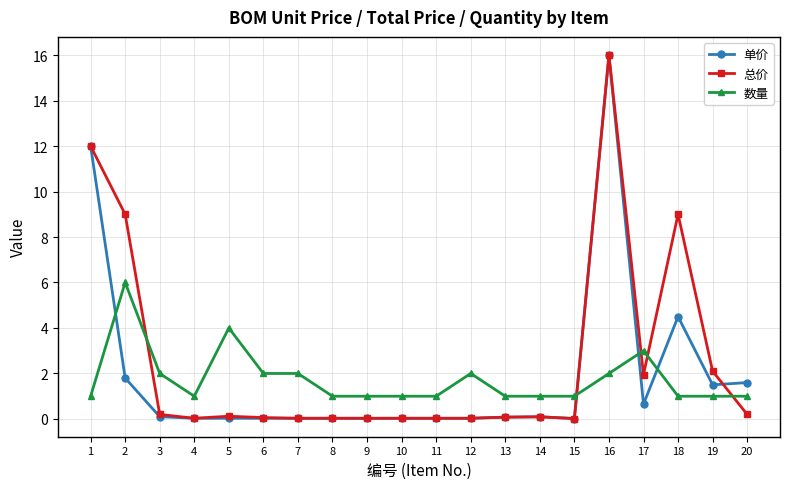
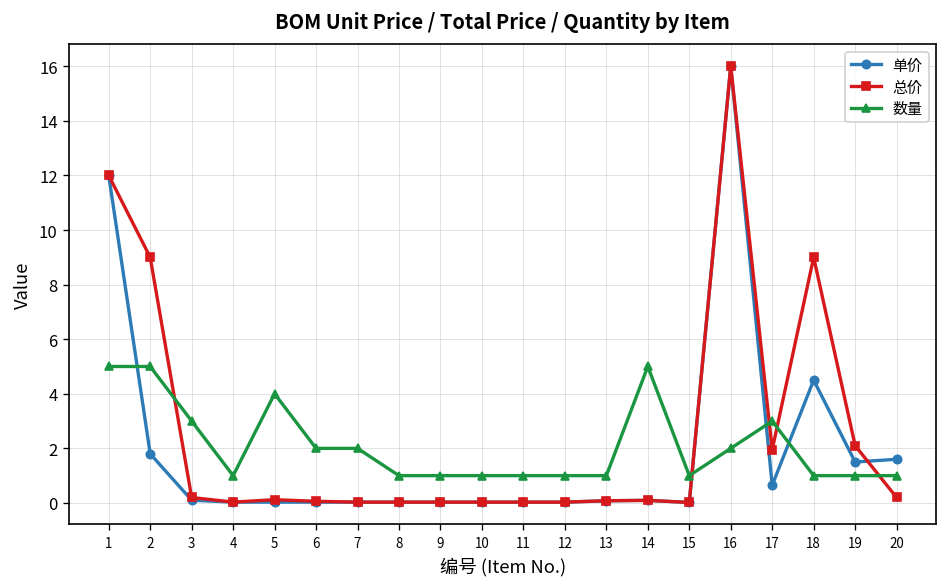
  {
    "单价": {
      "2": 1.8,
      "17": 0.7,
      "18": 4.5,
      "19": 1.5,
      "20": 1.6
    },
    "总价": {
      "2": 9,
      "17": 2,
      "18": 9,
      "19": 2,
      "20": 0.2
    },
    "数量": {
-     "1": 1,
-     "2": 6,
-     "3": 2,
+     "1": 5,
+     "2": 5,
+     "3": 3,
      "4": 1,
      "5": 4,
      "6": 2,
      "7": 2,
      "8": 1,
      "9": 1,
      "10": 1,
      "11": 1,
-     "12": 2,
+     "12": 1,
      "13": 1,
-     "14": 1,
+     "14": 5,
      "15": 1,
      "16": 2,
      "17": 3,
      "18": 1,
      "19": 1,
      "20": 1
    }
  }
